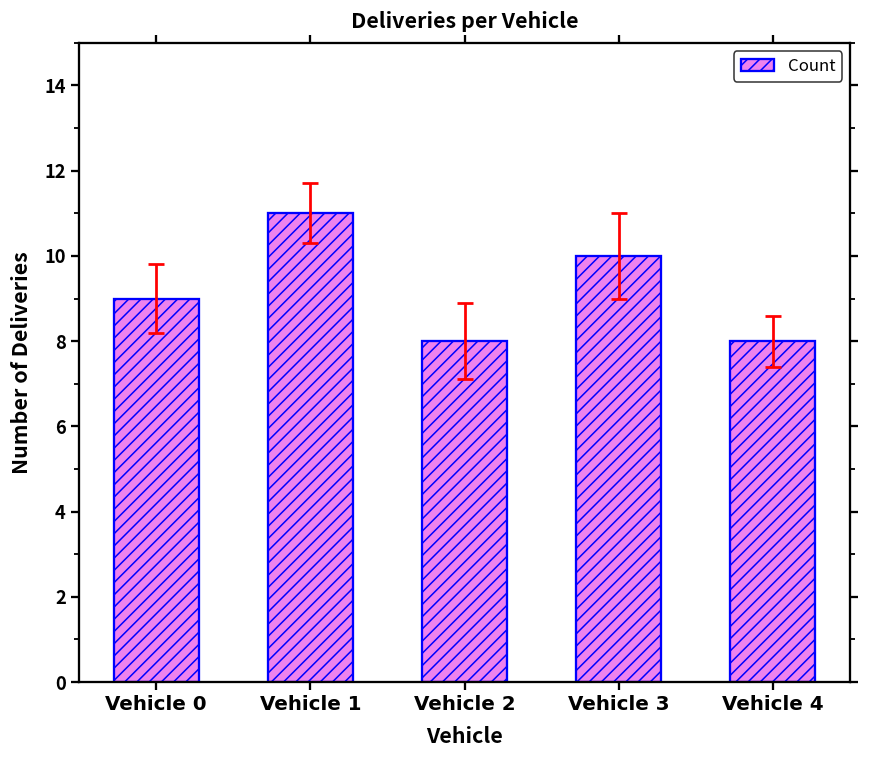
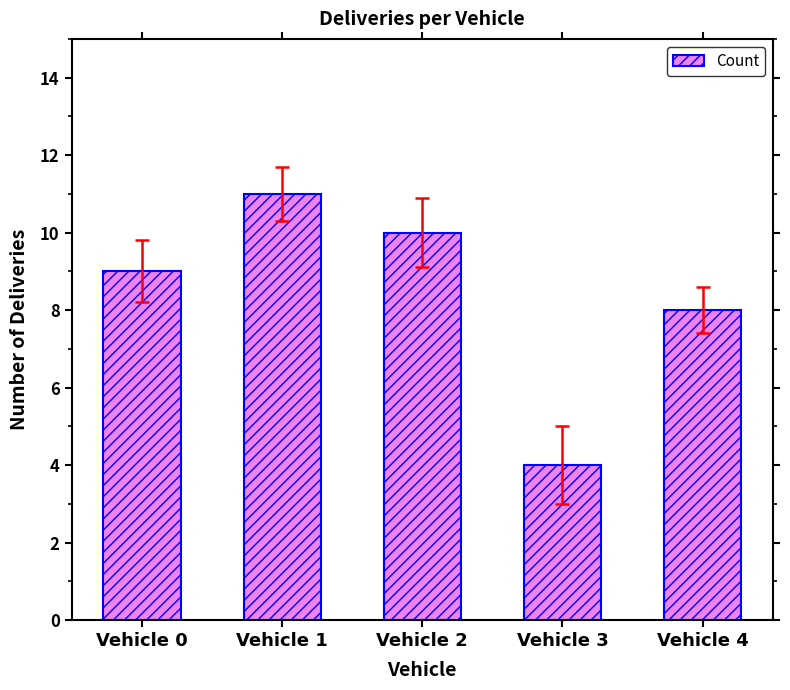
  {
    "Count": {
      "Vehicle 0": 9,
      "Vehicle 1": 11,
-     "Vehicle 2": 8,
-     "Vehicle 3": 10,
+     "Vehicle 2": 10,
+     "Vehicle 3": 4,
      "Vehicle 4": 8
    }
  }
